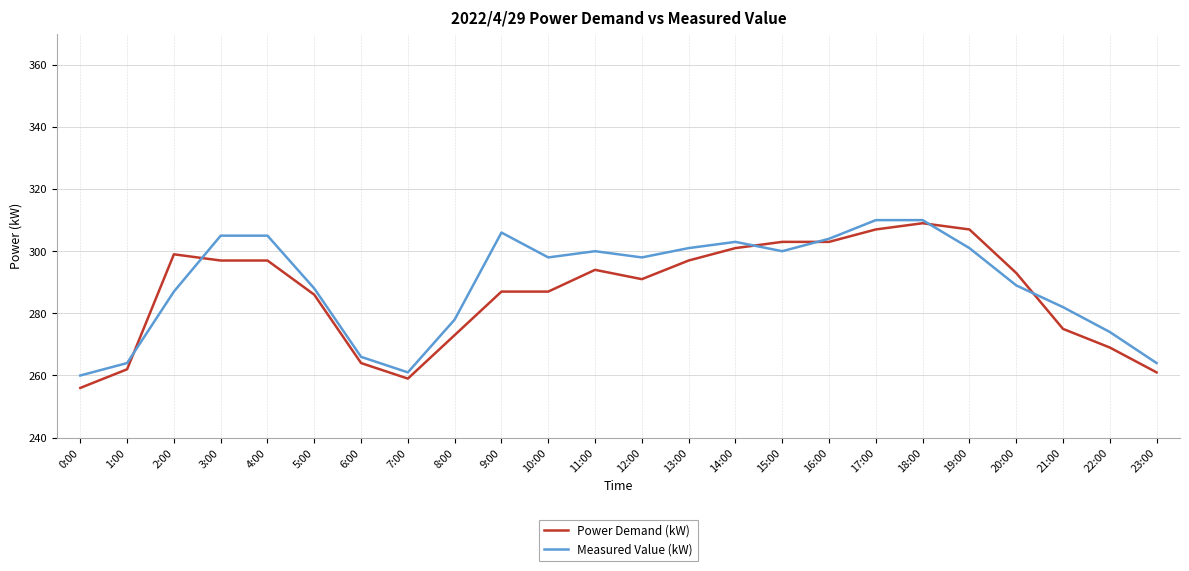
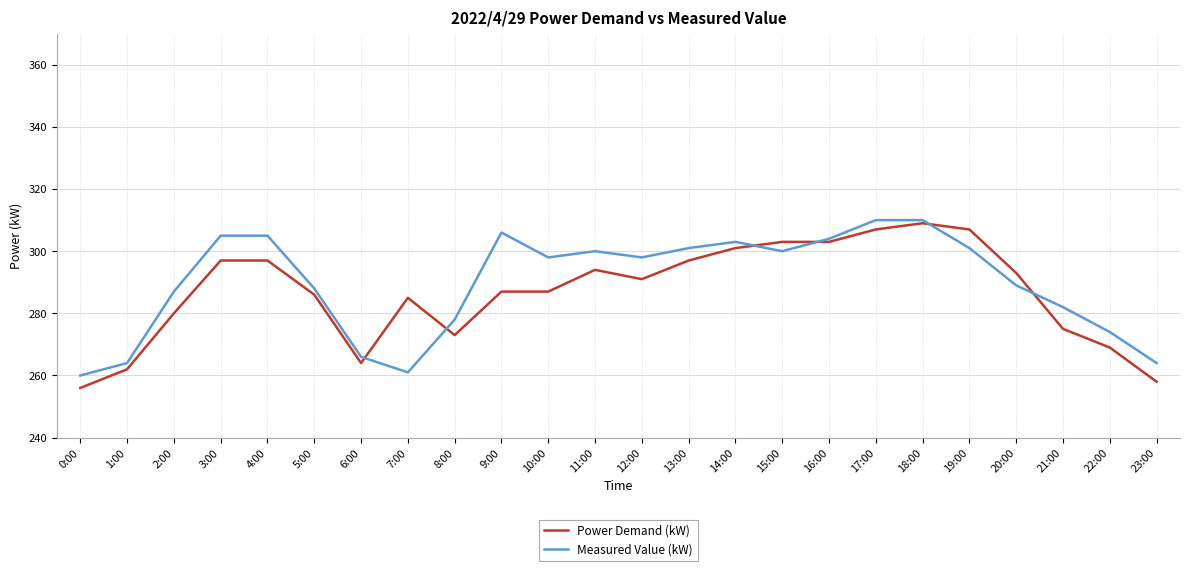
  {
    "Power Demand (kW)": {
      "0:00": 256,
      "1:00": 262,
-     "2:00": 299,
+     "2:00": 280,
      "3:00": 297,
      "4:00": 297,
      "5:00": 286,
      "6:00": 264,
-     "7:00": 259,
+     "7:00": 285,
      "8:00": 273,
      "9:00": 287,
      "10:00": 287,
      "11:00": 294,
      "12:00": 291,
      "13:00": 297,
      "14:00": 301,
      "15:00": 303,
      "16:00": 303,
      "17:00": 307,
      "18:00": 309,
      "19:00": 307,
      "20:00": 293,
      "21:00": 275,
      "22:00": 269,
-     "23:00": 261
+     "23:00": 258
    },
    "Measured Value (kW)": {
      "0:00": 260,
      "1:00": 264,
      "2:00": 287,
      "3:00": 305,
      "4:00": 305,
      "5:00": 288,
      "6:00": 266,
      "7:00": 261,
      "8:00": 278,
      "9:00": 306,
      "10:00": 298,
      "11:00": 300,
      "12:00": 298,
      "13:00": 301,
      "14:00": 303,
      "15:00": 300,
      "16:00": 304,
      "17:00": 310,
      "18:00": 310,
      "19:00": 301,
      "20:00": 289,
      "21:00": 282,
      "22:00": 274,
      "23:00": 264
    }
  }
